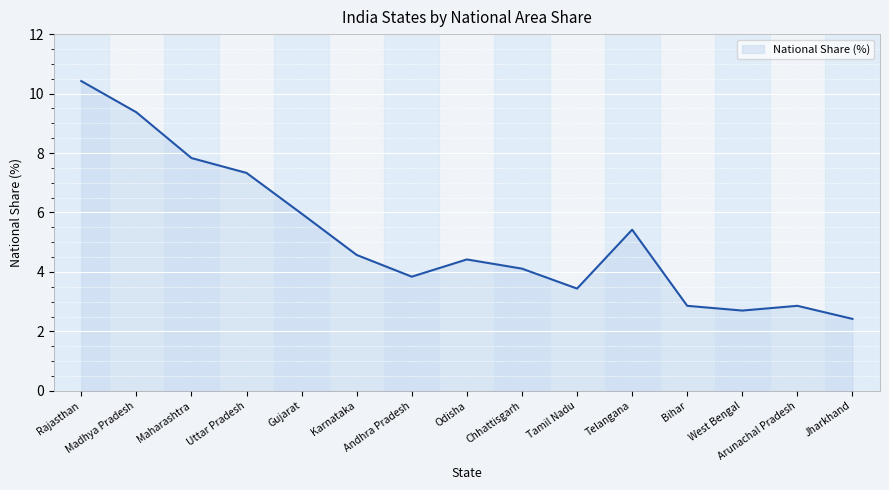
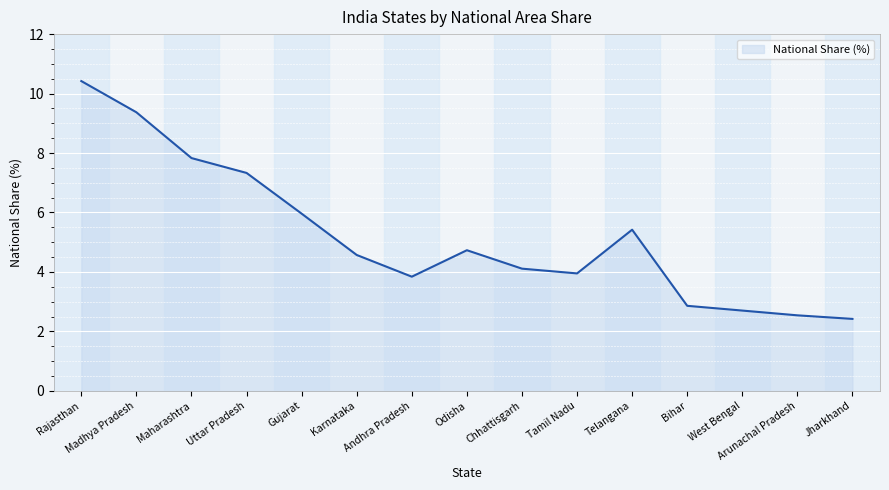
  {
    "Rajasthan": 10.4,
    "Madhya Pradesh": 9.4,
    "Maharashtra": 7.8,
    "Uttar Pradesh": 7.3,
    "Gujarat": 6.0,
    "Karnataka": 4.6,
    "Andhra Pradesh": 3.8,
-   "Odisha": 4.4,
+   "Odisha": 4.7,
    "Chhattisgarh": 4.1,
-   "Tamil Nadu": 3.4,
+   "Tamil Nadu": 4.0,
    "Telangana": 5.4,
    "Bihar": 2.9,
    "West Bengal": 2.7,
-   "Arunachal Pradesh": 2.9,
+   "Arunachal Pradesh": 2.5,
    "Jharkhand": 2.4
  }
